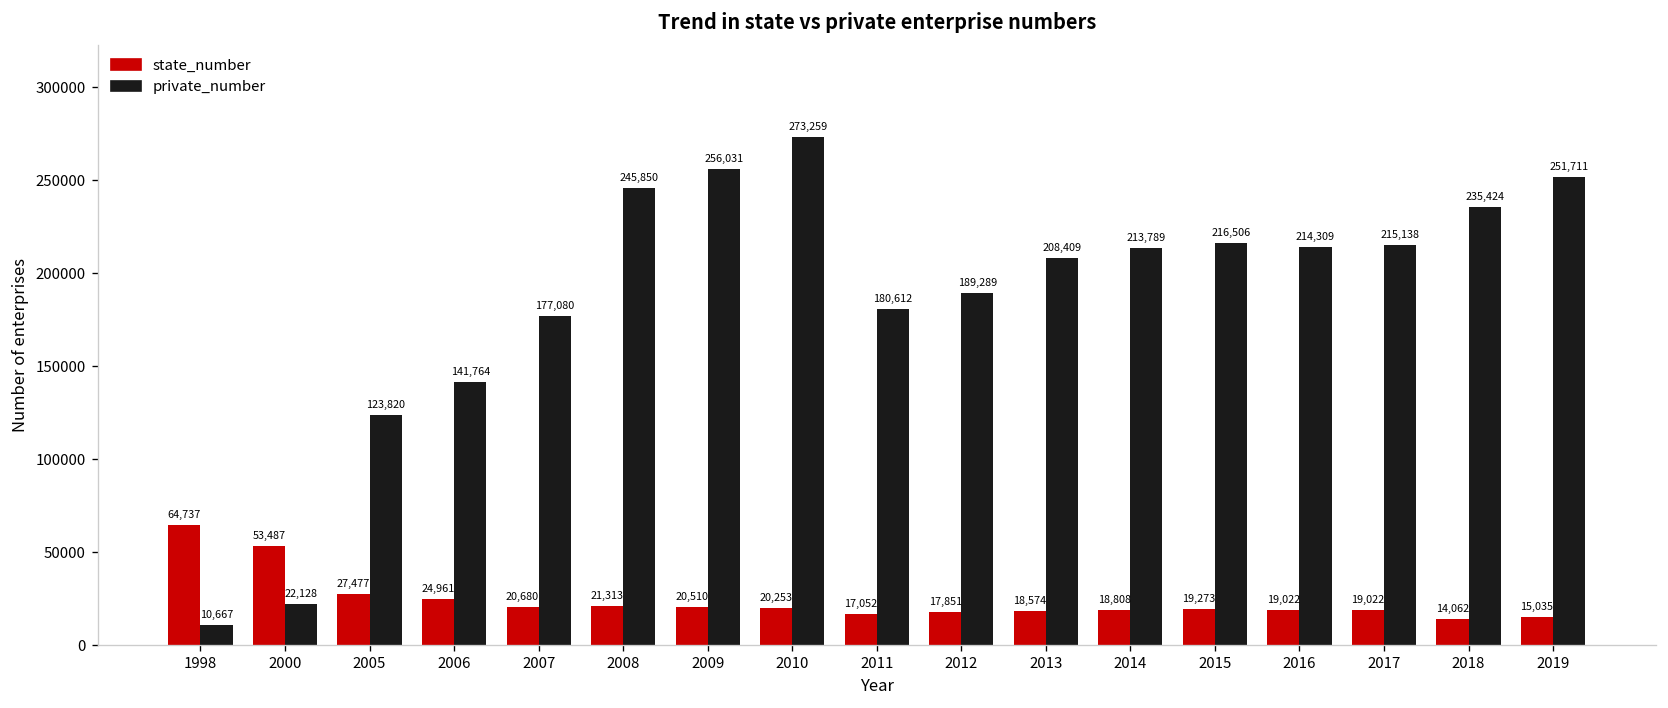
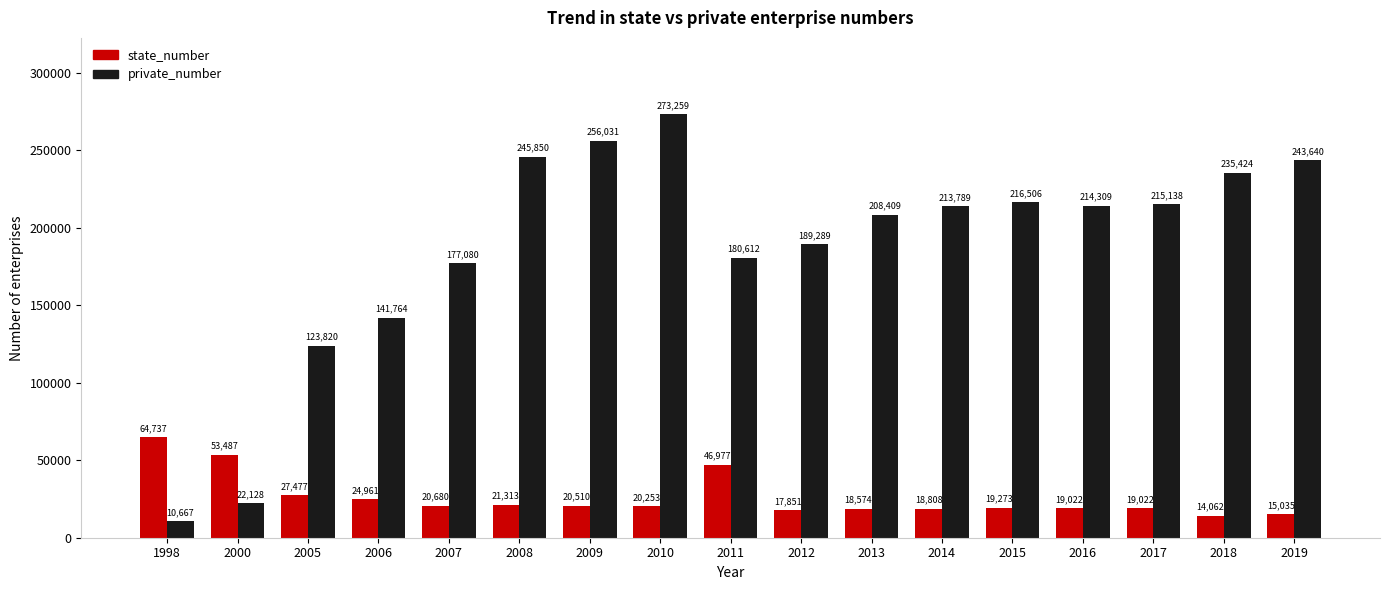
  {
    "state_number": {
      "1998": "64,737",
      "2000": "53,487",
      "2005": "27,477",
      "2006": "24,961",
      "2007": "20,680",
      "2008": "21,313",
      "2009": "20,510",
      "2010": "20,253",
-     "2011": "17,052",
+     "2011": "46,977",
      "2012": "17,851",
      "2013": "18,574",
      "2014": "18,808",
      "2015": "19,273",
      "2016": "19,022",
      "2017": "19,022",
      "2018": "14,062",
      "2019": "15,035"
    },
    "private_number": {
      "1998": "10,667",
      "2000": "22,128",
      "2005": "123,820",
      "2006": "141,764",
      "2007": "177,080",
      "2008": "245,850",
      "2009": "256,031",
      "2010": "273,259",
      "2011": "180,612",
      "2012": "189,289",
      "2013": "208,409",
      "2014": "213,789",
      "2015": "216,506",
      "2016": "214,309",
      "2017": "215,138",
      "2018": "235,424",
-     "2019": "251,711"
+     "2019": "243,640"
    }
  }
